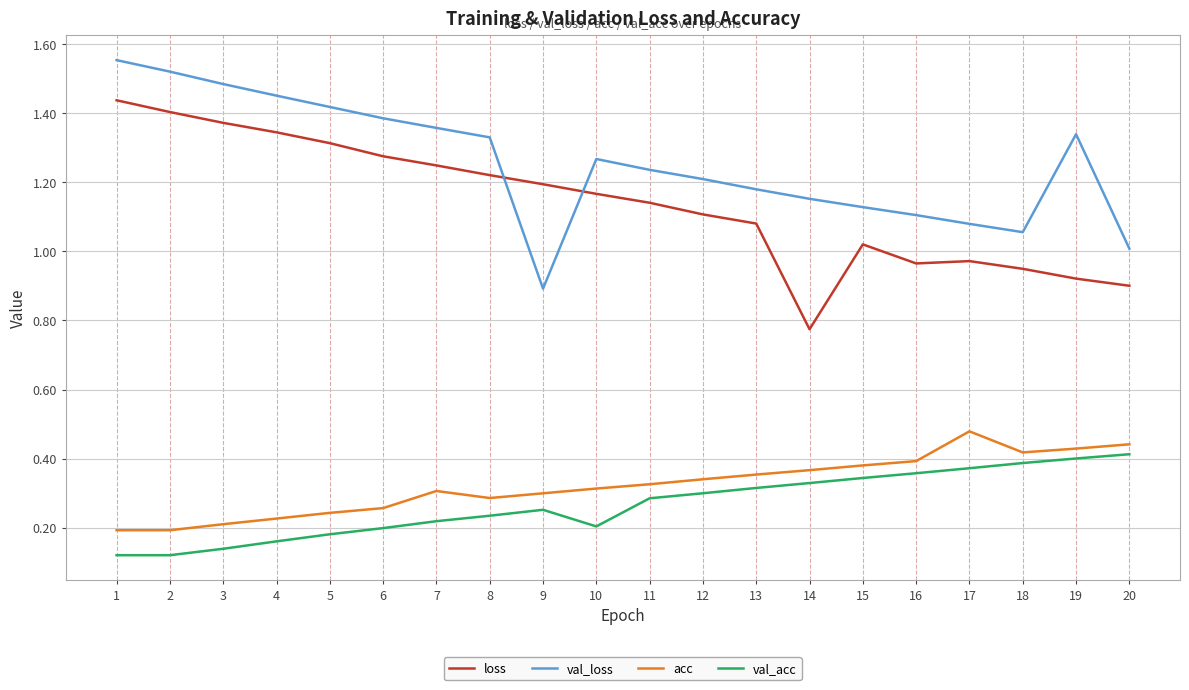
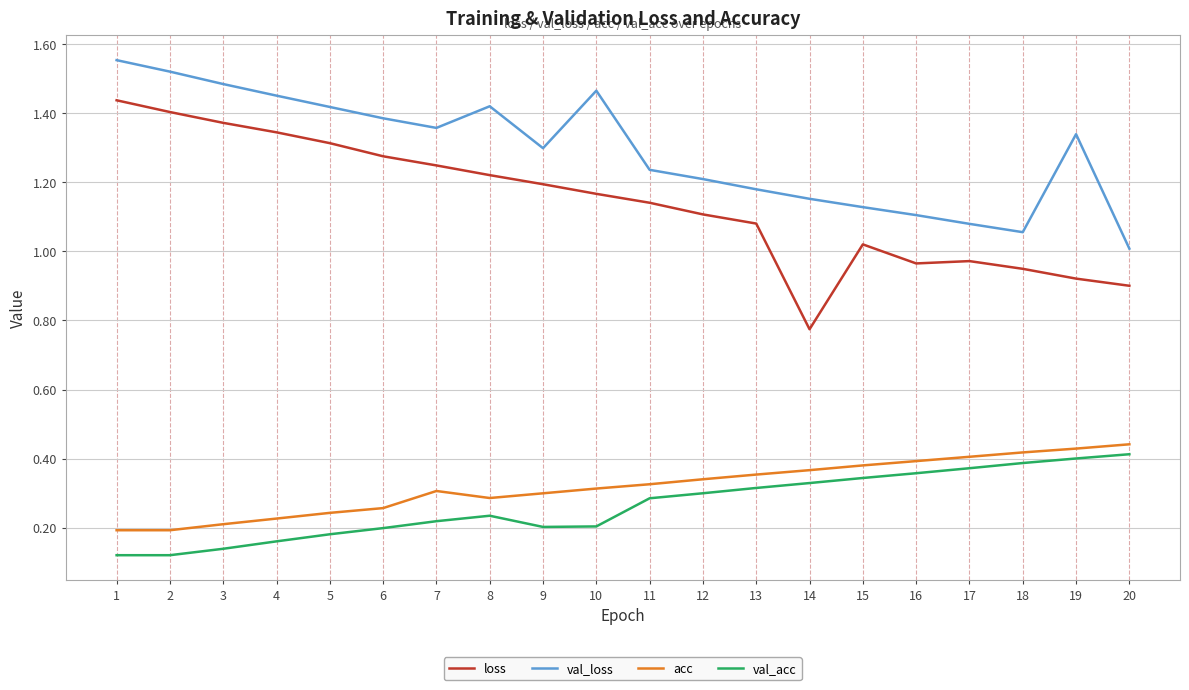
  {
    "loss": {
      "1": 1.44,
      "2": 1.40,
      "3": 1.37,
      "4": 1.34,
      "5": 1.31,
      "6": 1.28,
      "7": 1.25,
      "8": 1.22,
      "9": 1.19,
      "10": 1.17,
      "11": 1.14,
      "12": 1.11,
      "13": 1.08,
      "14": 0.77,
      "15": 1.02,
      "16": 0.96,
      "17": 0.97,
      "18": 0.95,
      "19": 0.92,
      "20": 0.90
    },
    "val_loss": {
      "1": 1.55,
      "2": 1.52,
      "3": 1.48,
      "4": 1.45,
      "5": 1.42,
      "6": 1.39,
      "7": 1.36,
-     "8": 1.33,
-     "9": 0.89,
-     "10": 1.27,
+     "8": 1.42,
+     "9": 1.30,
+     "10": 1.47,
      "11": 1.24,
      "12": 1.21,
      "13": 1.18,
      "14": 1.15,
      "15": 1.13,
      "16": 1.10,
      "17": 1.08,
      "18": 1.06,
      "19": 1.34,
      "20": 1.01
    },
    "acc": {
      "1": 0.19,
      "2": 0.19,
      "3": 0.21,
      "4": 0.23,
      "5": 0.24,
      "6": 0.26,
      "7": 0.31,
      "8": 0.29,
      "9": 0.30,
      "10": 0.31,
      "11": 0.33,
      "12": 0.34,
      "13": 0.35,
      "14": 0.37,
      "15": 0.38,
      "16": 0.39,
-     "17": 0.48,
+     "17": 0.41,
      "18": 0.42,
      "19": 0.43,
      "20": 0.44
    },
    "val_acc": {
      "1": 0.12,
      "2": 0.12,
      "3": 0.14,
      "4": 0.16,
      "5": 0.18,
      "6": 0.20,
      "7": 0.22,
      "8": 0.23,
-     "9": 0.25,
+     "9": 0.20,
      "10": 0.20,
      "11": 0.29,
      "12": 0.30,
      "13": 0.32,
      "14": 0.33,
      "15": 0.34,
      "16": 0.36,
      "17": 0.37,
      "18": 0.39,
      "19": 0.40,
      "20": 0.41
    }
  }
